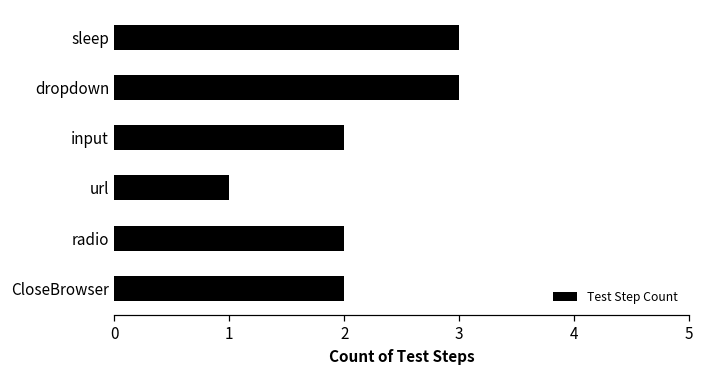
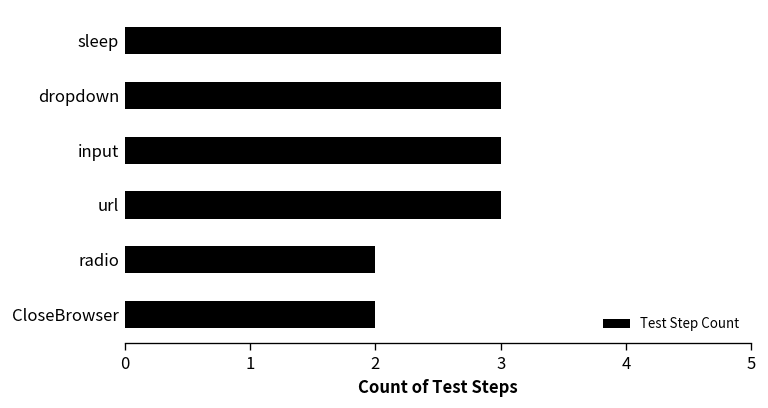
  {
    "sleep": 3,
    "dropdown": 3,
-   "input": 2,
-   "url": 1,
+   "input": 3,
+   "url": 3,
    "radio": 2,
    "CloseBrowser": 2
  }
